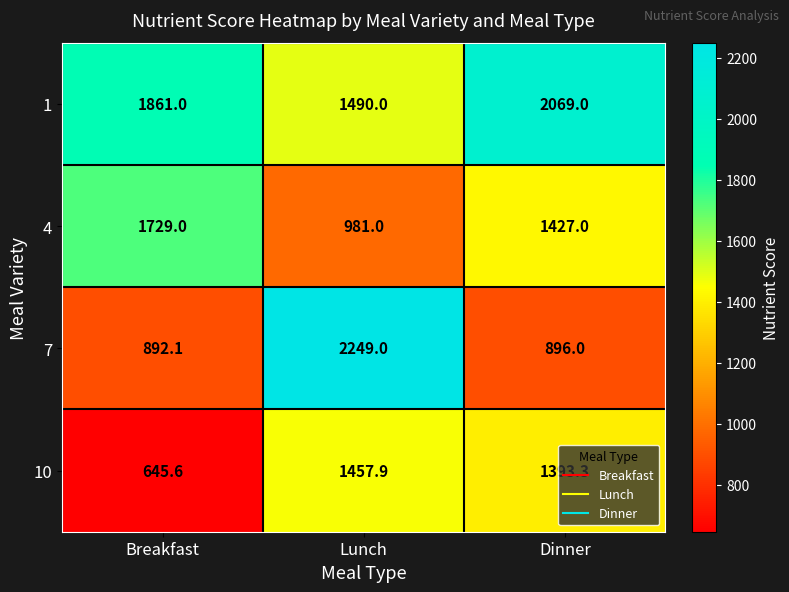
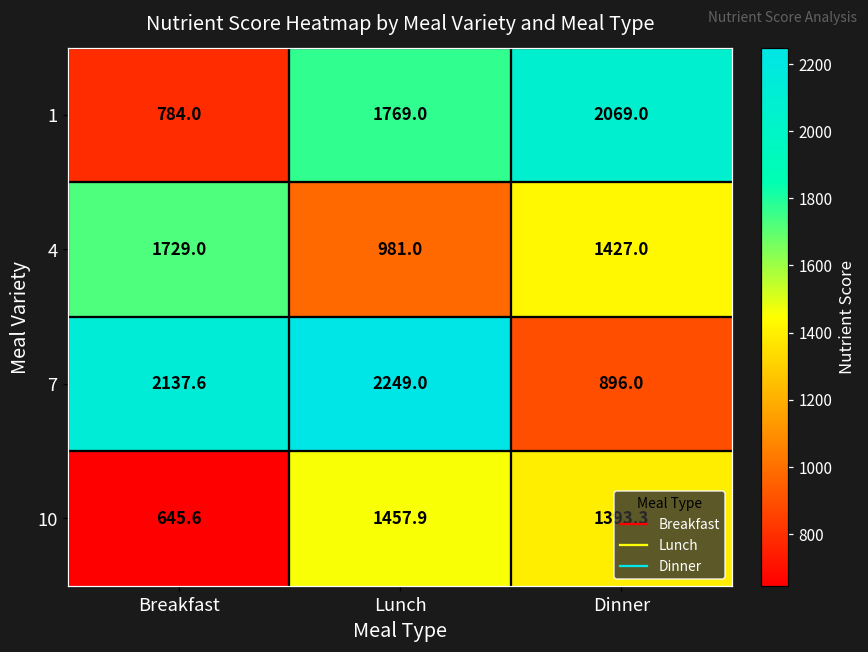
  {
    "1": {
-     "Breakfast": 1861.0,
-     "Lunch": 1490.0,
+     "Breakfast": 784.0,
+     "Lunch": 1769.0,
      "Dinner": 2069.0
    },
    "4": {
      "Breakfast": 1729.0,
      "Lunch": 981.0,
      "Dinner": 1427.0
    },
    "7": {
-     "Breakfast": 892.1,
+     "Breakfast": 2137.6,
      "Lunch": 2249.0,
      "Dinner": 896.0
    },
    "10": {
      "Breakfast": 645.6,
      "Lunch": 1457.9
    }
  }
